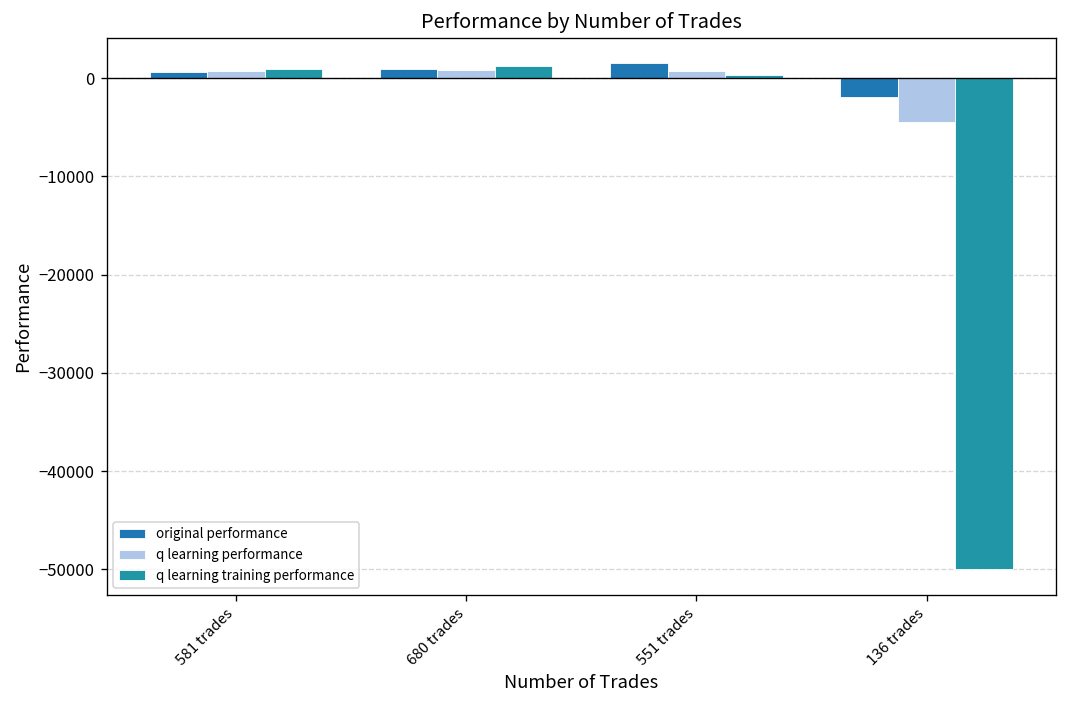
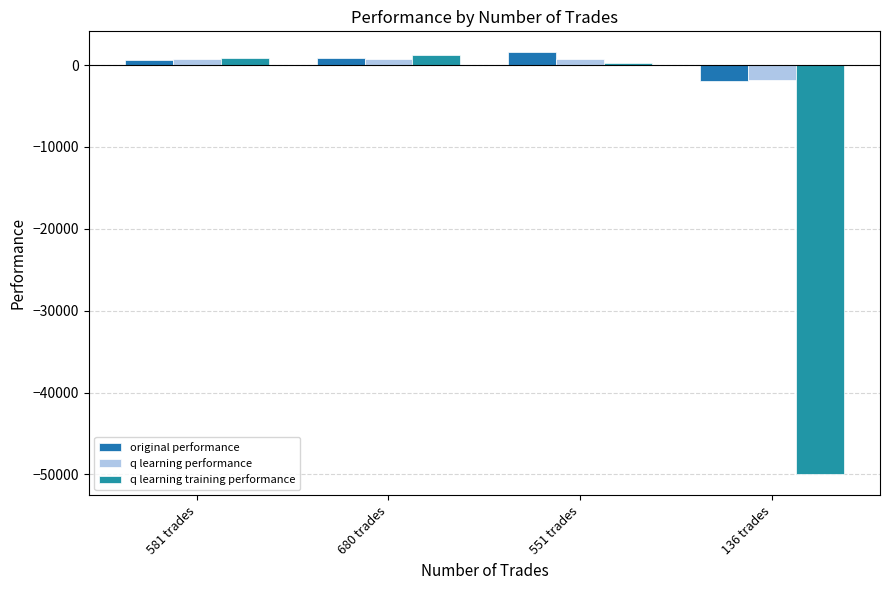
  {
    "q learning performance": {
      "581 trades": 1000,
      "680 trades": 1000,
      "551 trades": 1000,
-     "136 trades": -4000
+     "136 trades": -2000
    }
  }
